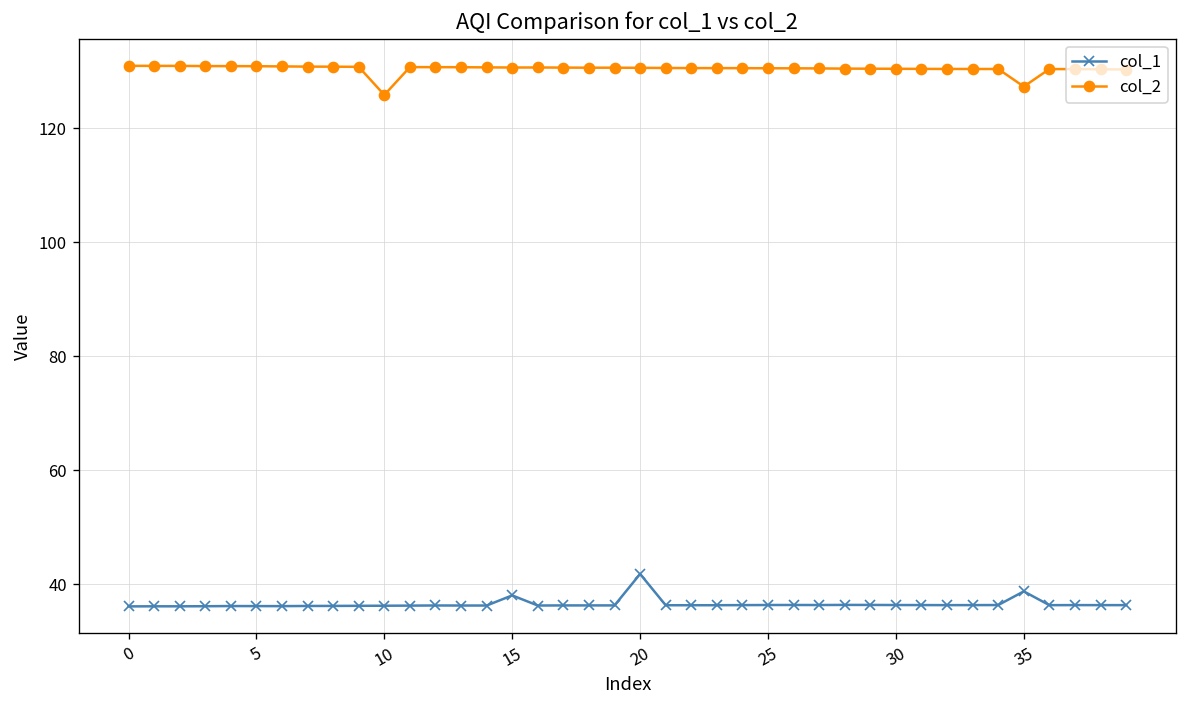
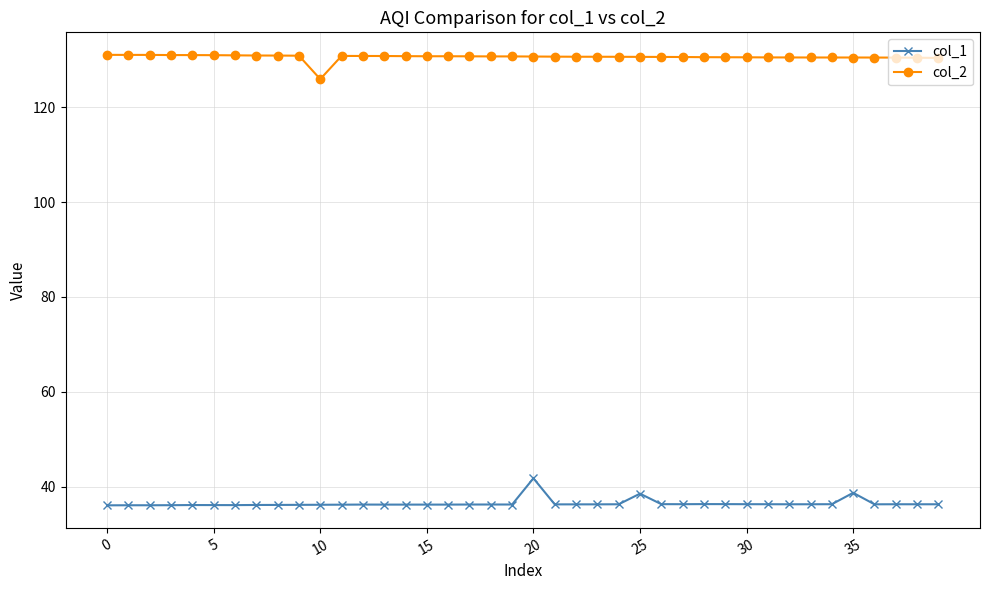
  {
    "col_1": {
      "0": 36,
      "5": 36,
      "10": 36,
-     "15": 38,
+     "15": 36,
      "20": 42,
-     "25": 36,
+     "25": 39,
      "30": 36,
      "35": 39
    },
    "col_2": {
      "0": 131,
      "5": 131,
      "10": 126,
      "15": 131,
      "20": 131,
      "25": 131,
      "30": 130,
-     "35": 127
+     "35": 130
    }
  }
